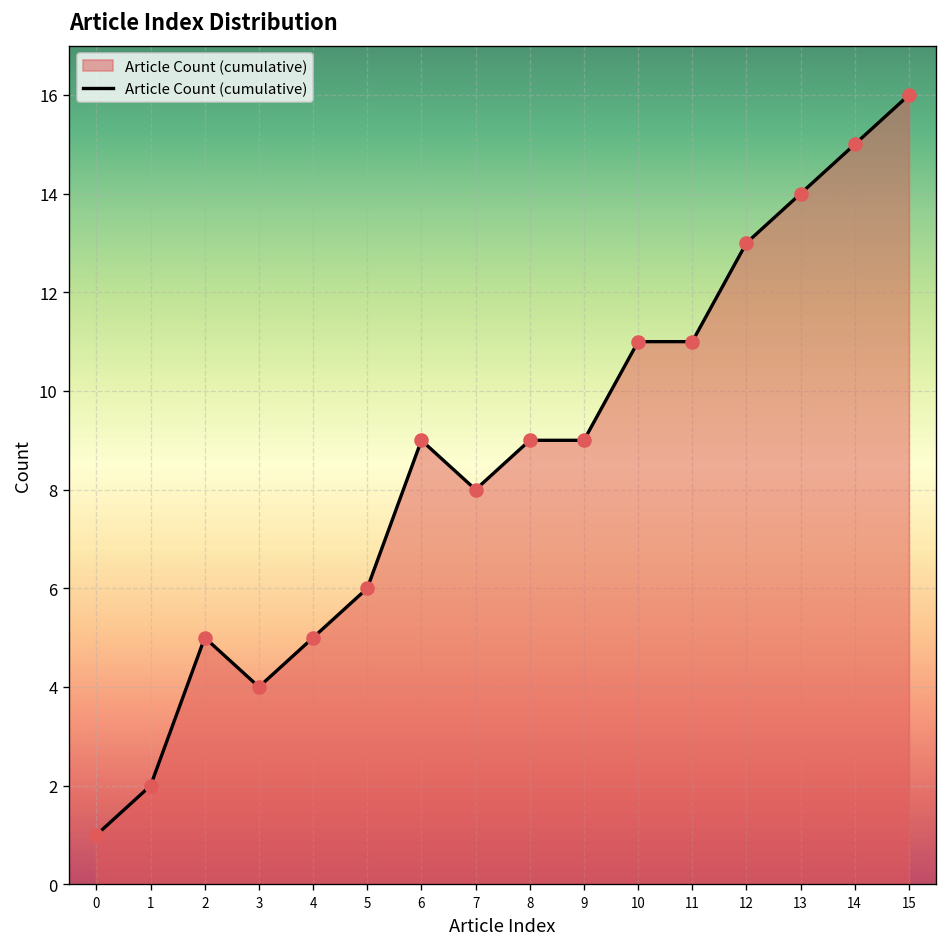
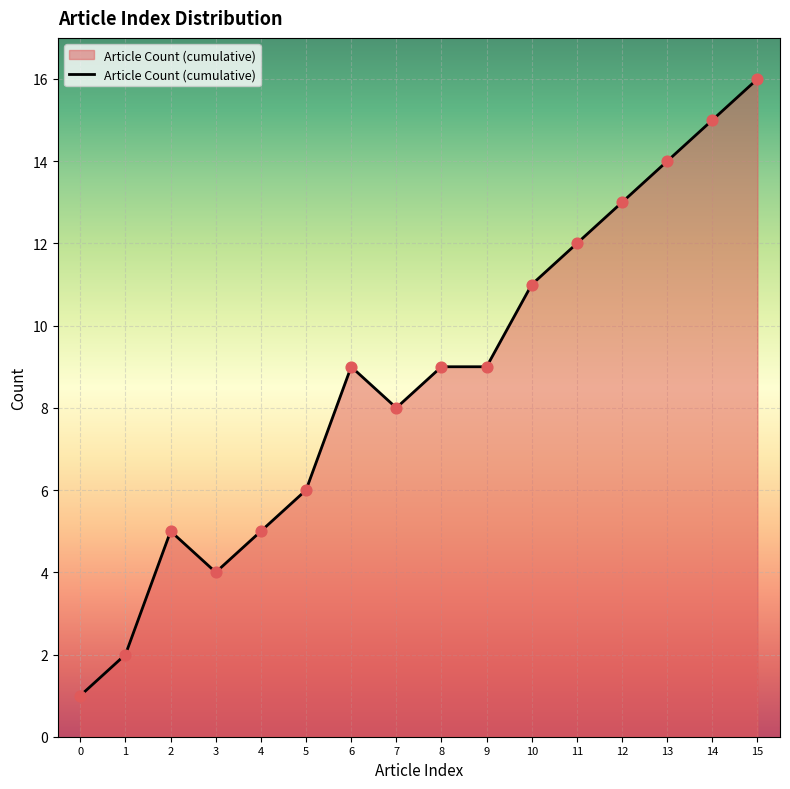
  {
    "0": 1,
    "1": 2,
    "2": 5,
    "3": 4,
    "4": 5,
    "5": 6,
    "6": 9,
    "7": 8,
    "8": 9,
    "9": 9,
    "10": 11,
-   "11": 11,
+   "11": 12,
    "12": 13,
    "13": 14,
    "14": 15,
    "15": 16
  }
